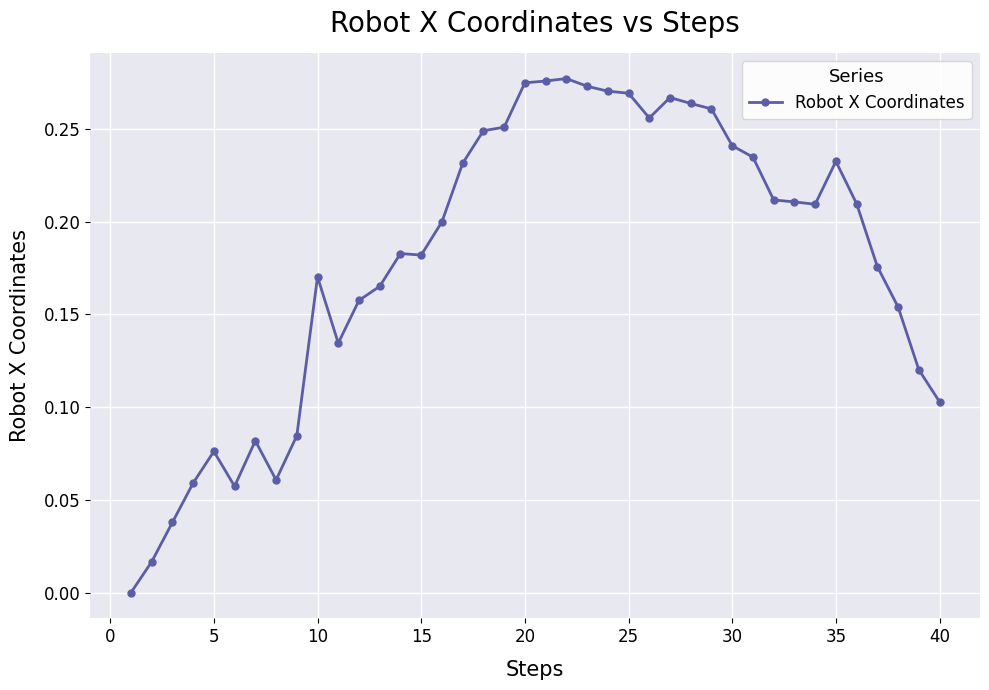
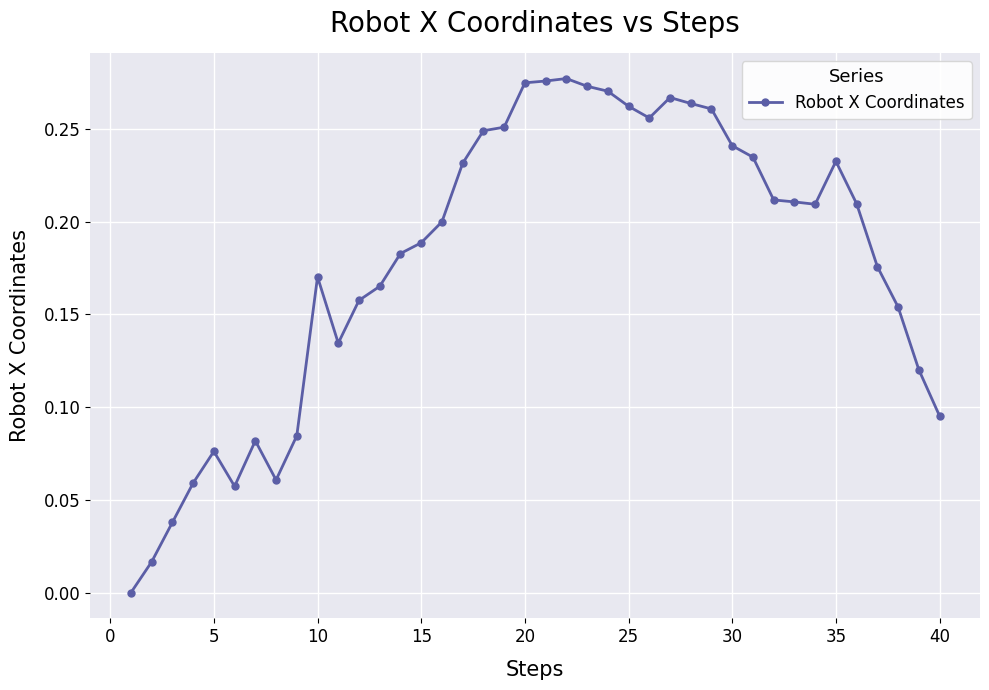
  {
    "5": 0.076,
    "10": 0.170,
-   "15": 0.182,
+   "15": 0.189,
    "20": 0.275,
-   "25": 0.269,
+   "25": 0.262,
    "30": 0.241,
    "35": 0.233,
-   "40": 0.103
+   "40": 0.095
  }
